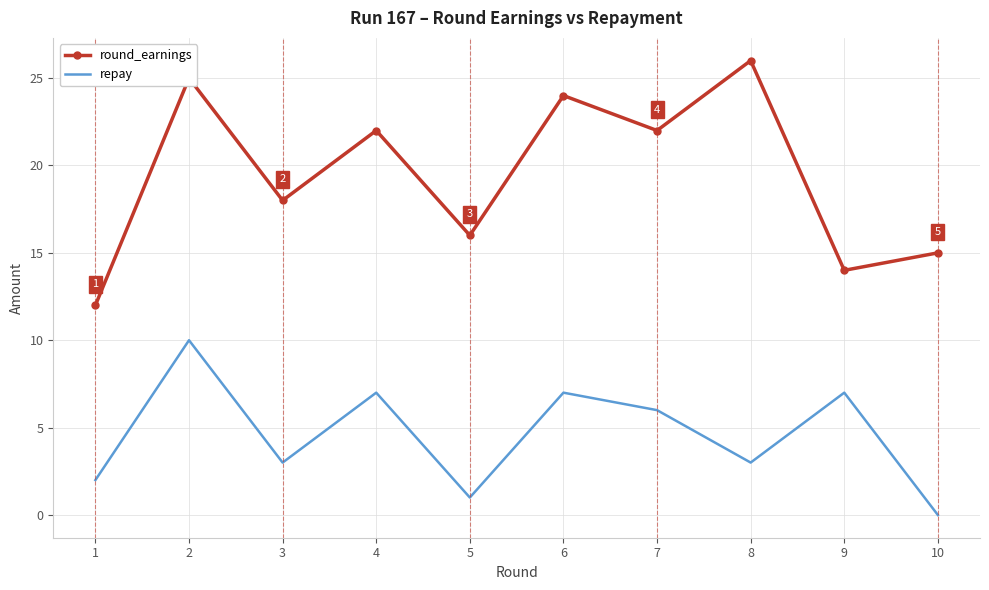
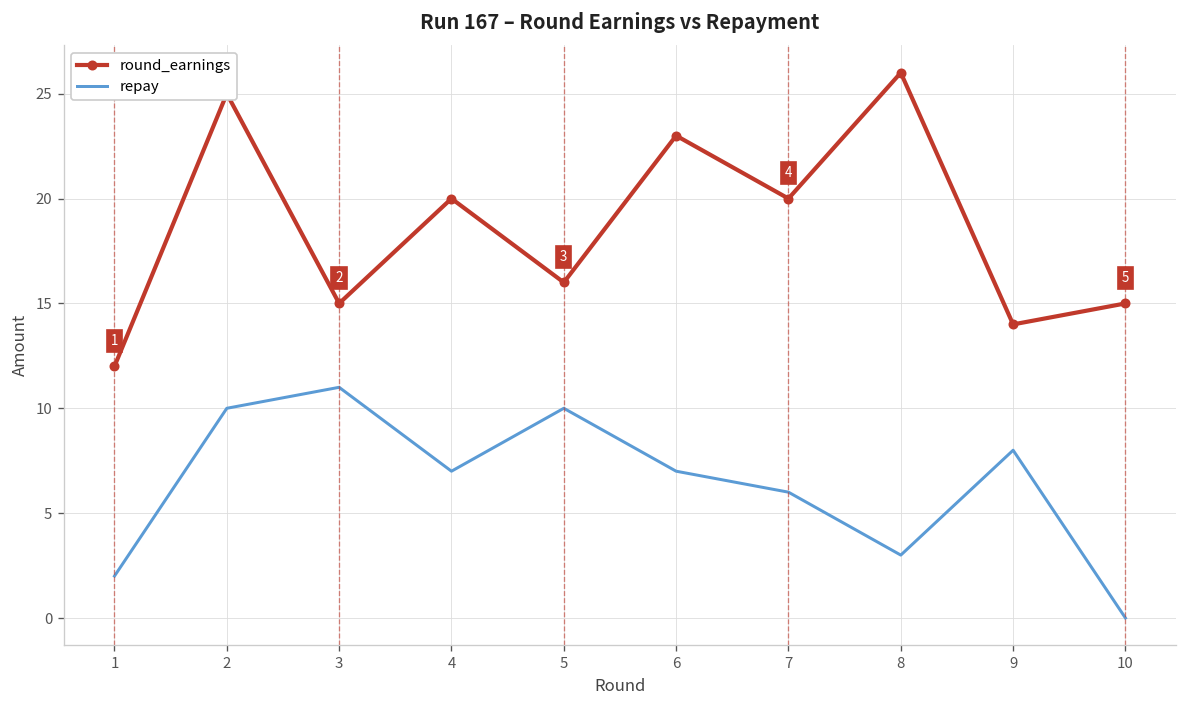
  {
    "round_earnings": {
-     "3": 18,
-     "4": 22,
-     "6": 24,
-     "7": 22,
+     "3": 15,
+     "4": 20,
+     "6": 23,
+     "7": 20,
      "8": 26,
      "9": 14
    },
    "repay": {
      "1": 2,
      "2": 10,
-     "3": 3,
+     "3": 11,
      "4": 7,
-     "5": 1,
+     "5": 10,
      "6": 7,
      "7": 6,
      "8": 3,
-     "9": 7,
+     "9": 8,
      "10": 0
    }
  }
